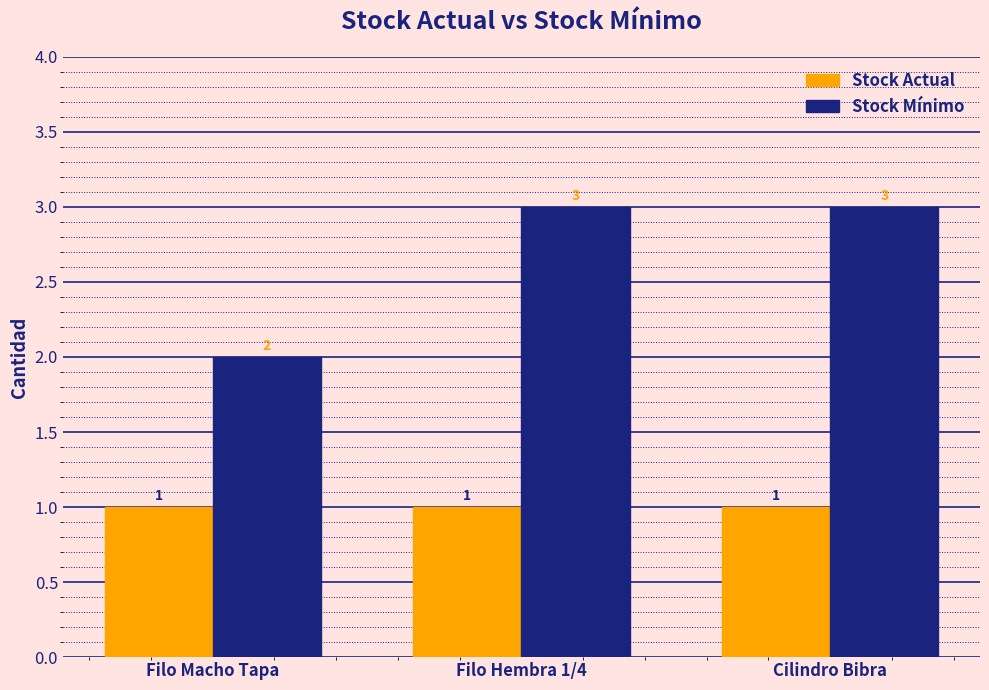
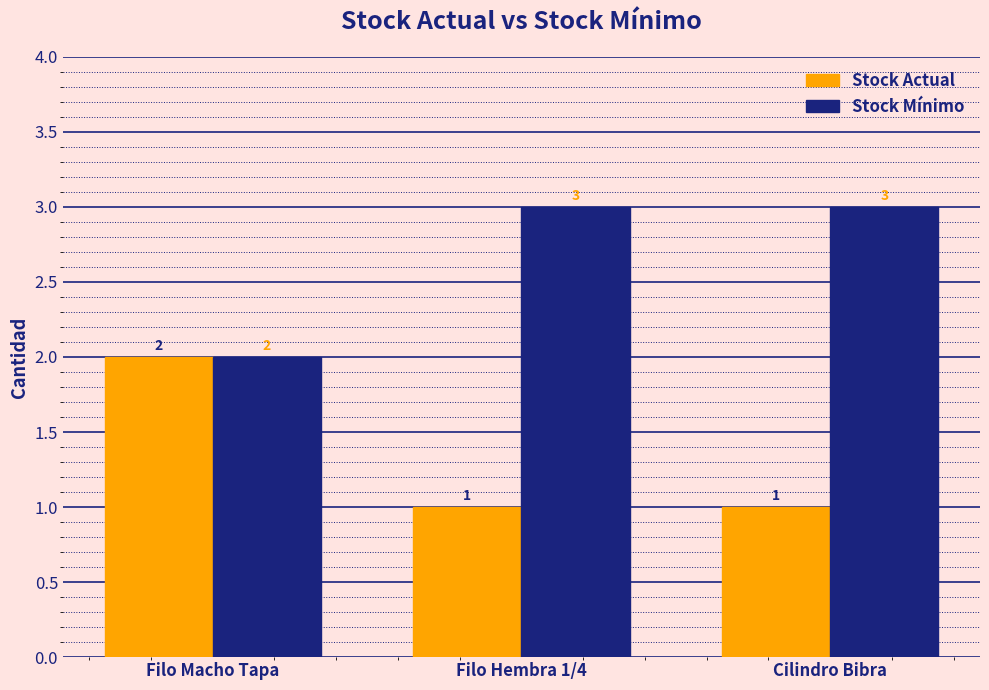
  {
    "Stock Actual": {
-     "Filo Macho Tapa": 1,
+     "Filo Macho Tapa": 2,
      "Filo Hembra 1/4": 1,
      "Cilindro Bibra": 1
    },
    "Stock Mínimo": {
      "Filo Macho Tapa": 2,
      "Filo Hembra 1/4": 3,
      "Cilindro Bibra": 3
    }
  }
